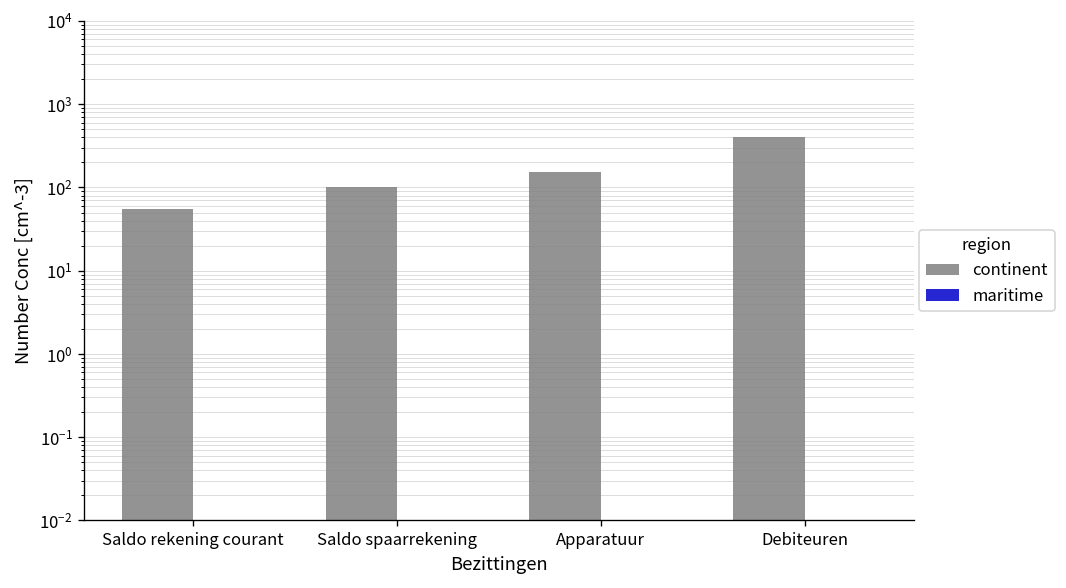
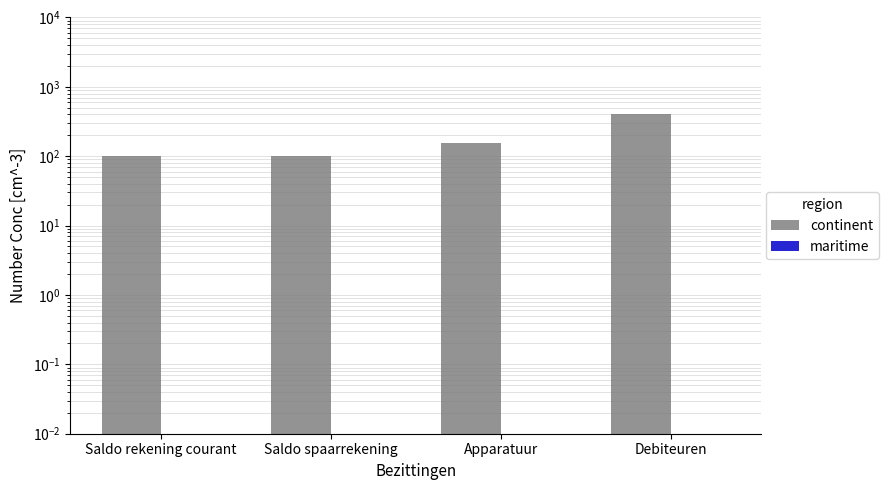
  {
    "continent": {
-     "Saldo rekening courant": 60,
+     "Saldo rekening courant": 100,
      "Saldo spaarrekening": 100,
      "Apparatuur": 150,
      "Debiteuren": 400
    }
  }
